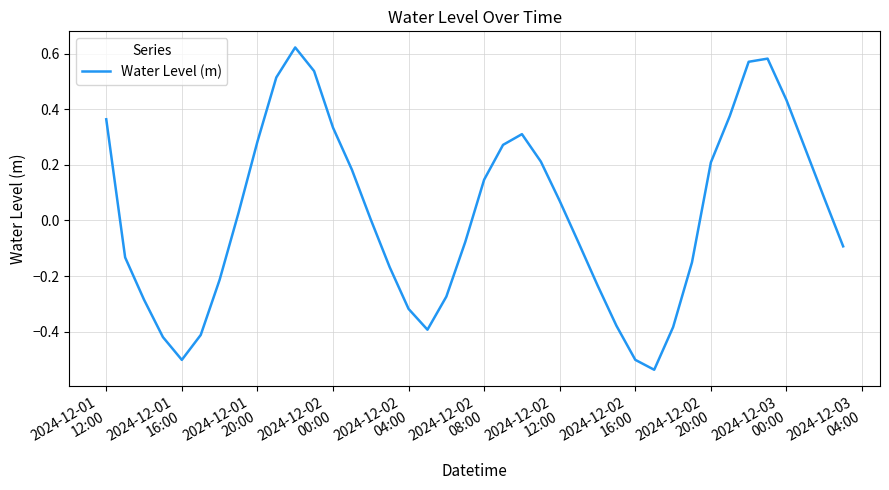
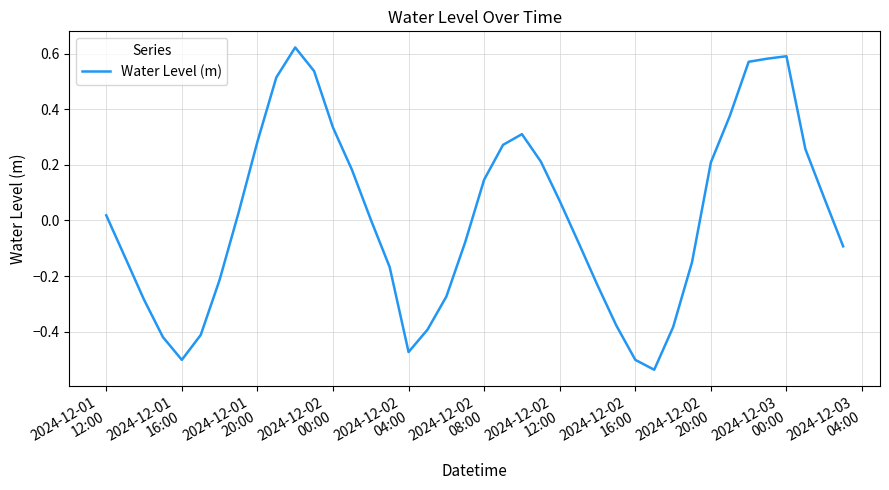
  {
-   "2024-12-01 12:00": 0.36,
+   "2024-12-01 12:00": 0.02,
    "2024-12-01 16:00": -0.50,
    "2024-12-01 20:00": 0.28,
    "2024-12-02 00:00": 0.33,
-   "2024-12-02 04:00": -0.32,
+   "2024-12-02 04:00": -0.47,
    "2024-12-02 08:00": 0.15,
    "2024-12-02 12:00": 0.07,
    "2024-12-02 16:00": -0.50,
    "2024-12-02 20:00": 0.21,
-   "2024-12-03 00:00": 0.43
+   "2024-12-03 00:00": 0.59
  }
